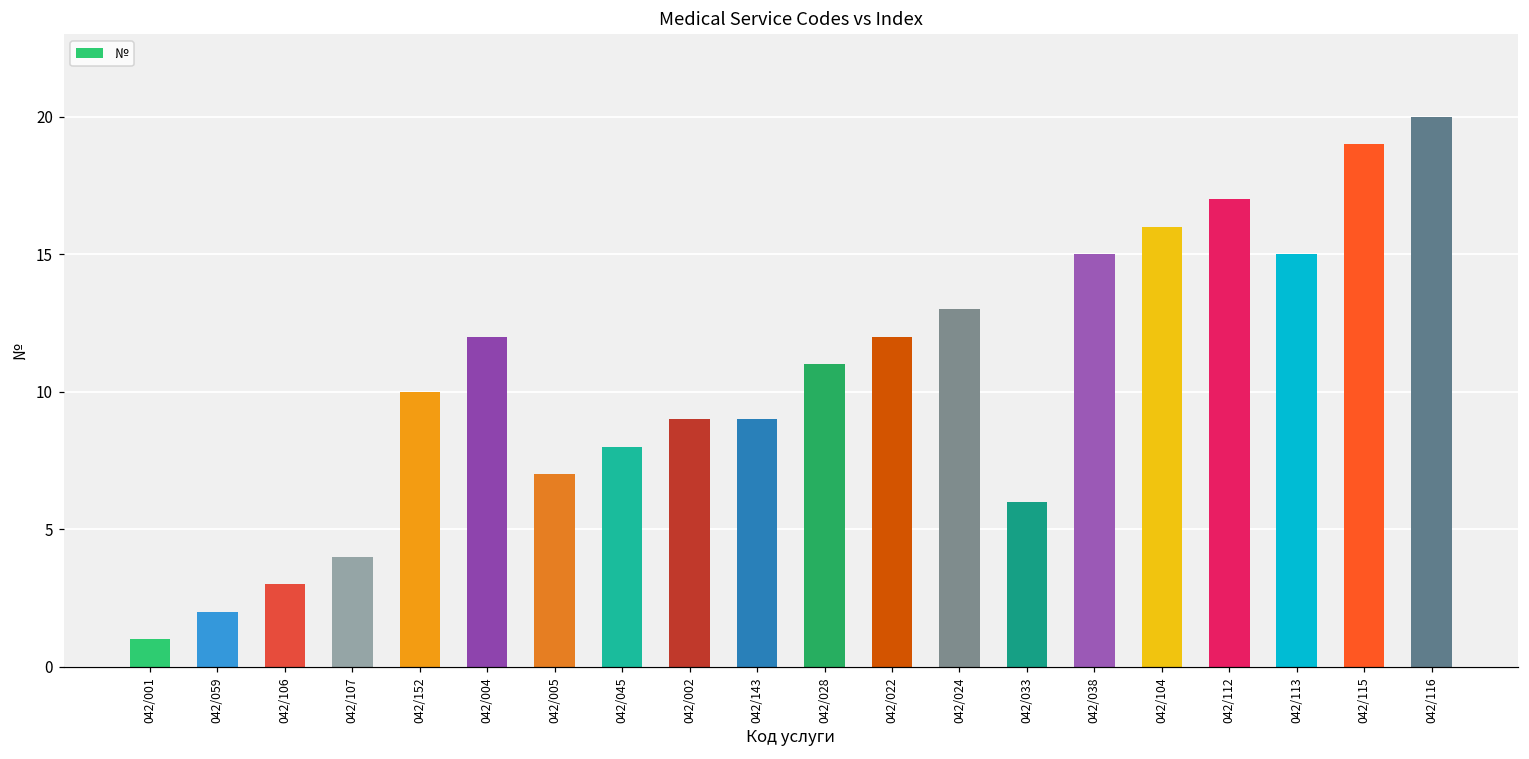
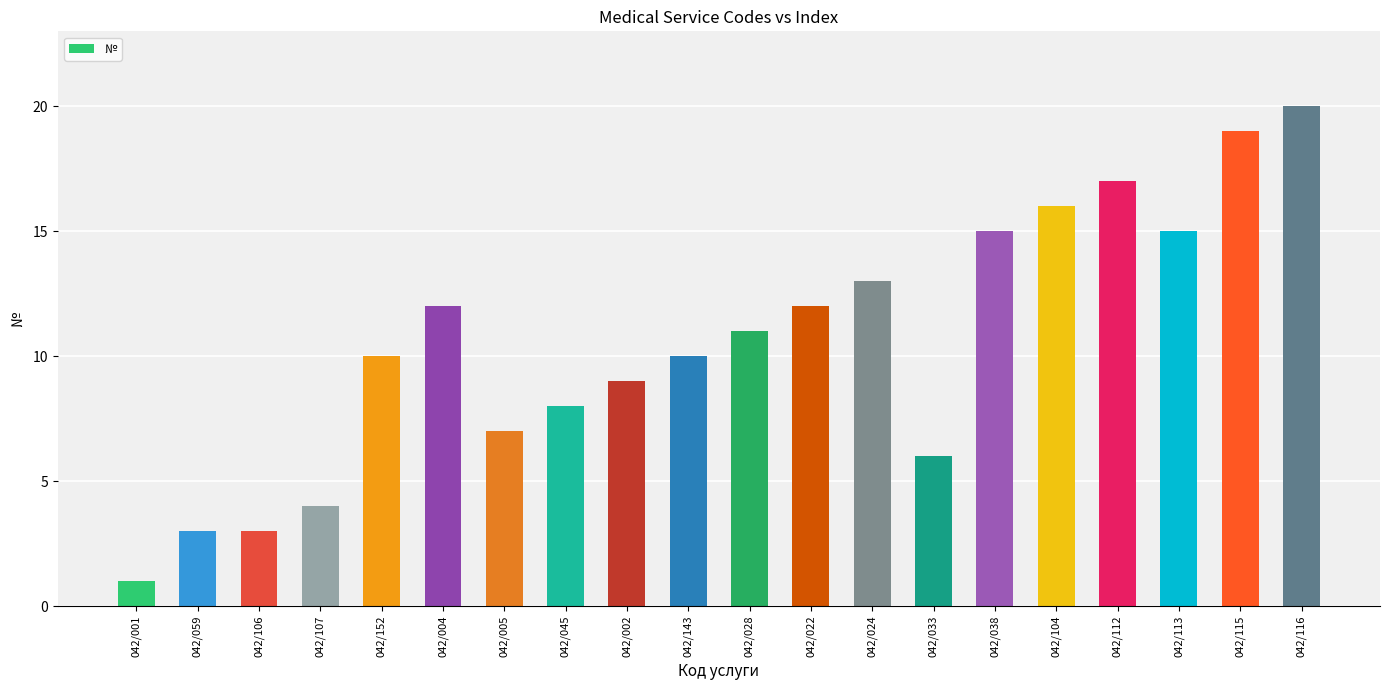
  {
    "042/001": 1,
-   "042/059": 2,
+   "042/059": 3,
    "042/106": 3,
    "042/107": 4,
    "042/152": 10,
    "042/004": 12,
    "042/005": 7,
    "042/045": 8,
    "042/002": 9,
-   "042/143": 9,
+   "042/143": 10,
    "042/028": 11,
    "042/022": 12,
    "042/024": 13,
    "042/033": 6,
    "042/038": 15,
    "042/104": 16,
    "042/112": 17,
    "042/113": 15,
    "042/115": 19,
    "042/116": 20
  }
